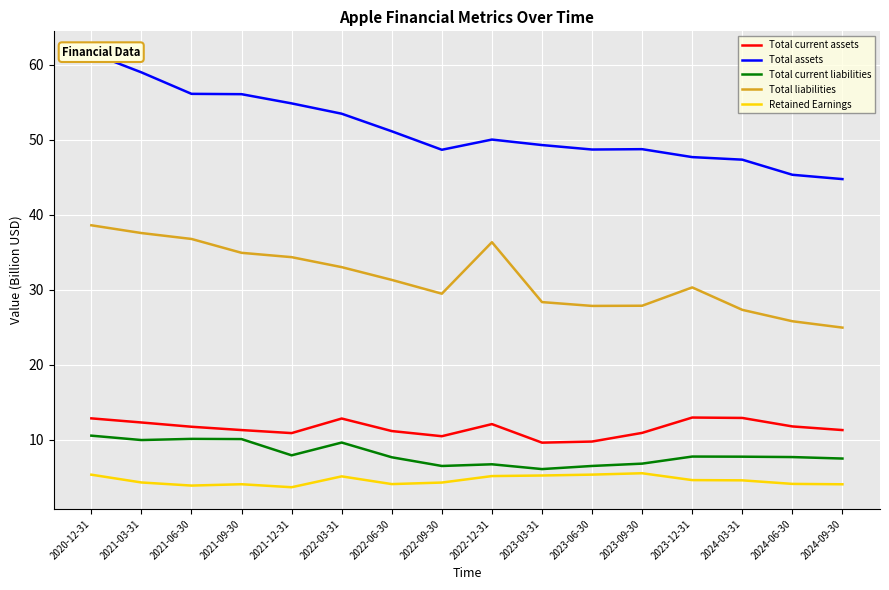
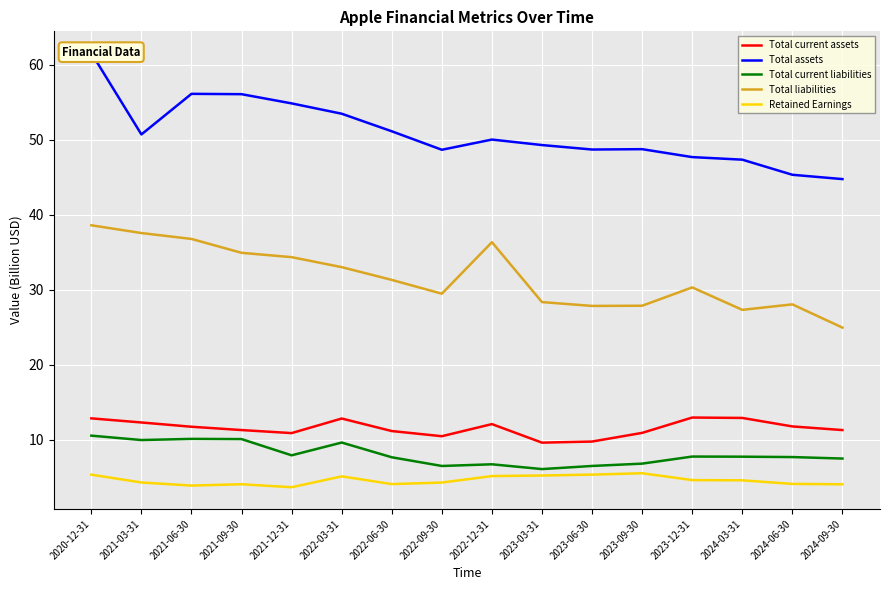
  {
    "Total current assets": {
      "2020-12-31": 13,
      "2021-03-31": 12,
      "2021-06-30": 12,
      "2021-09-30": 11,
      "2021-12-31": 11,
      "2022-03-31": 13,
      "2022-06-30": 11,
      "2022-09-30": 10,
      "2022-12-31": 12,
      "2023-03-31": 10,
      "2023-06-30": 10,
      "2023-09-30": 11,
      "2023-12-31": 13,
      "2024-03-31": 13,
      "2024-06-30": 12,
      "2024-09-30": 11
    },
    "Total assets": {
-     "2021-03-31": 59,
+     "2021-03-31": 51,
      "2021-06-30": 56,
      "2021-09-30": 56,
      "2021-12-31": 55,
      "2022-03-31": 53,
      "2022-06-30": 51,
      "2022-09-30": 49,
      "2022-12-31": 50,
      "2023-03-31": 49,
      "2023-06-30": 49,
      "2023-09-30": 49,
      "2023-12-31": 48,
      "2024-03-31": 47,
      "2024-06-30": 45,
      "2024-09-30": 45
    },
    "Total current liabilities": {
      "2020-12-31": 11,
      "2021-03-31": 10,
      "2021-06-30": 10,
      "2021-09-30": 10,
      "2021-12-31": 8,
      "2022-03-31": 10,
      "2022-06-30": 8,
      "2022-09-30": 7,
      "2022-12-31": 7,
      "2023-03-31": 6,
      "2023-06-30": 7,
      "2023-09-30": 7,
      "2023-12-31": 8,
      "2024-03-31": 8,
      "2024-06-30": 8,
      "2024-09-30": 8
    },
    "Total liabilities": {
      "2020-12-31": 39,
      "2021-03-31": 38,
      "2021-06-30": 37,
      "2021-09-30": 35,
      "2021-12-31": 34,
      "2022-03-31": 33,
      "2022-06-30": 31,
      "2022-09-30": 29,
      "2022-12-31": 36,
      "2023-03-31": 28,
      "2023-06-30": 28,
      "2023-09-30": 28,
      "2023-12-31": 30,
      "2024-03-31": 27,
-     "2024-06-30": 26,
+     "2024-06-30": 28,
      "2024-09-30": 25
    },
    "Retained Earnings": {
      "2020-12-31": 5,
      "2021-03-31": 4,
      "2021-06-30": 4,
      "2021-09-30": 4,
      "2021-12-31": 4,
      "2022-03-31": 5,
      "2022-06-30": 4,
      "2022-09-30": 4,
      "2022-12-31": 5,
      "2023-03-31": 5,
      "2023-06-30": 5,
      "2023-09-30": 6,
      "2023-12-31": 5,
      "2024-03-31": 5,
      "2024-06-30": 4,
      "2024-09-30": 4
    }
  }
